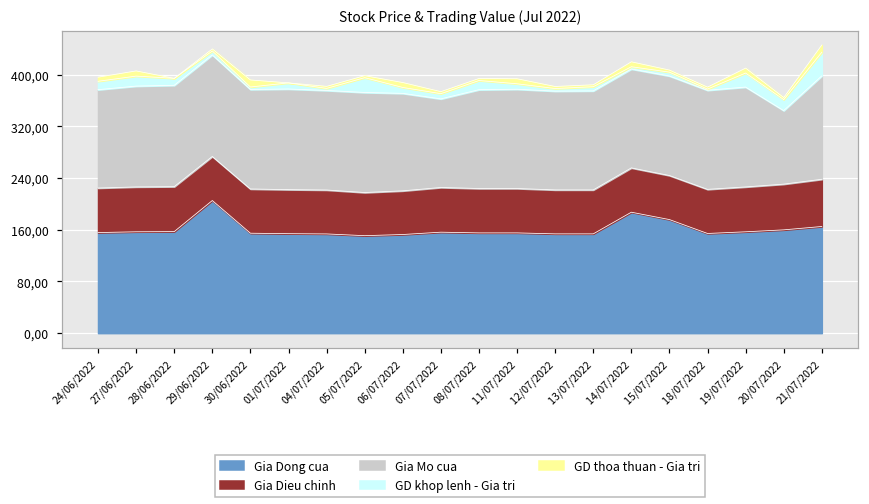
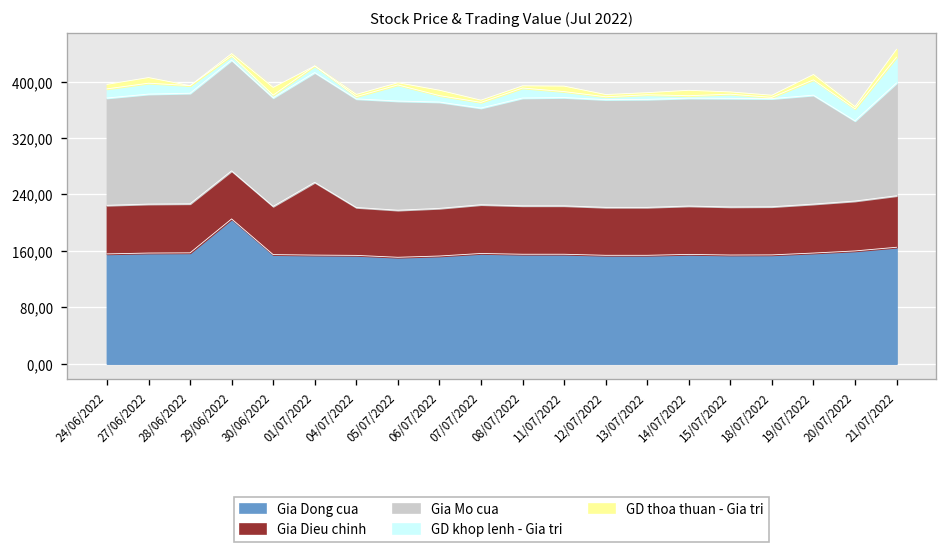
  {
    "Gia Dong cua": {
      "24/06/2022": 16000,
      "27/06/2022": 16000,
      "28/06/2022": 16000,
      "29/06/2022": 21000,
      "30/06/2022": 15000,
      "01/07/2022": 15000,
      "04/07/2022": 15000,
      "05/07/2022": 15000,
      "06/07/2022": 15000,
      "07/07/2022": 16000,
      "08/07/2022": 16000,
      "11/07/2022": 16000,
      "12/07/2022": 15000,
      "13/07/2022": 15000,
-     "14/07/2022": 19000,
-     "15/07/2022": 18000,
+     "14/07/2022": 15000,
+     "15/07/2022": 15000,
      "18/07/2022": 15000,
      "19/07/2022": 16000,
      "20/07/2022": 16000,
      "21/07/2022": 17000
    },
    "Gia Dieu chinh": {
      "24/06/2022": 22000,
      "27/06/2022": 23000,
      "28/06/2022": 23000,
      "29/06/2022": 27000,
      "30/06/2022": 22000,
-     "01/07/2022": 7000,
+     "01/07/2022": 10000,
      "04/07/2022": 22000,
      "05/07/2022": 22000,
      "06/07/2022": 22000,
      "07/07/2022": 23000,
      "08/07/2022": 22000,
      "11/07/2022": 22000,
      "12/07/2022": 22000,
      "13/07/2022": 22000,
      "18/07/2022": 22000,
      "19/07/2022": 23000,
      "20/07/2022": 23000,
      "21/07/2022": 24000
    },
    "Gia Mo cua": {
      "24/06/2022": 38000,
      "27/06/2022": 38000,
      "28/06/2022": 38000,
      "29/06/2022": 43000,
      "05/07/2022": 37000,
      "06/07/2022": 37000,
      "07/07/2022": 36000,
      "08/07/2022": 38000,
      "11/07/2022": 38000,
      "13/07/2022": 37000,
      "19/07/2022": 38000,
      "20/07/2022": 34000,
      "21/07/2022": 40000
    },
    "GD khop lenh - Gia tri": {
      "24/06/2022": 39000,
      "27/06/2022": 40000,
      "06/07/2022": 38000,
      "11/07/2022": 39000,
      "19/07/2022": 40000,
      "21/07/2022": 43000
    },
    "GD thoa thuan - Gia tri": {
      "24/06/2022": 1000,
      "27/06/2022": 1000,
      "30/06/2022": 1000,
      "06/07/2022": 1000,
      "11/07/2022": 1000,
      "14/07/2022": 1000,
      "19/07/2022": 1000,
      "21/07/2022": 1000
    }
  }
